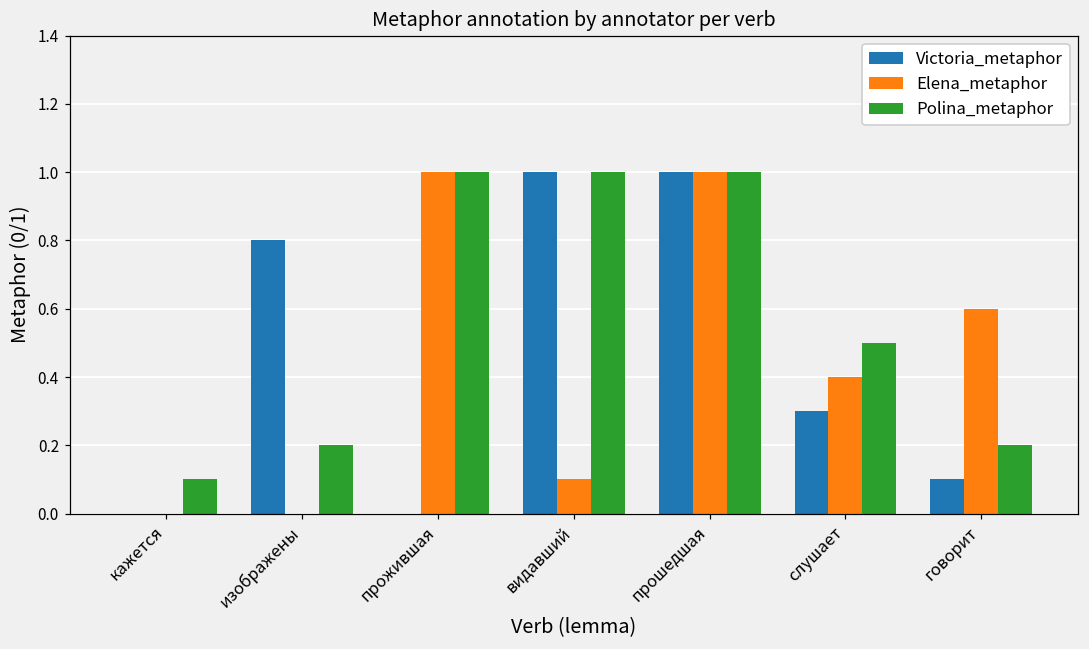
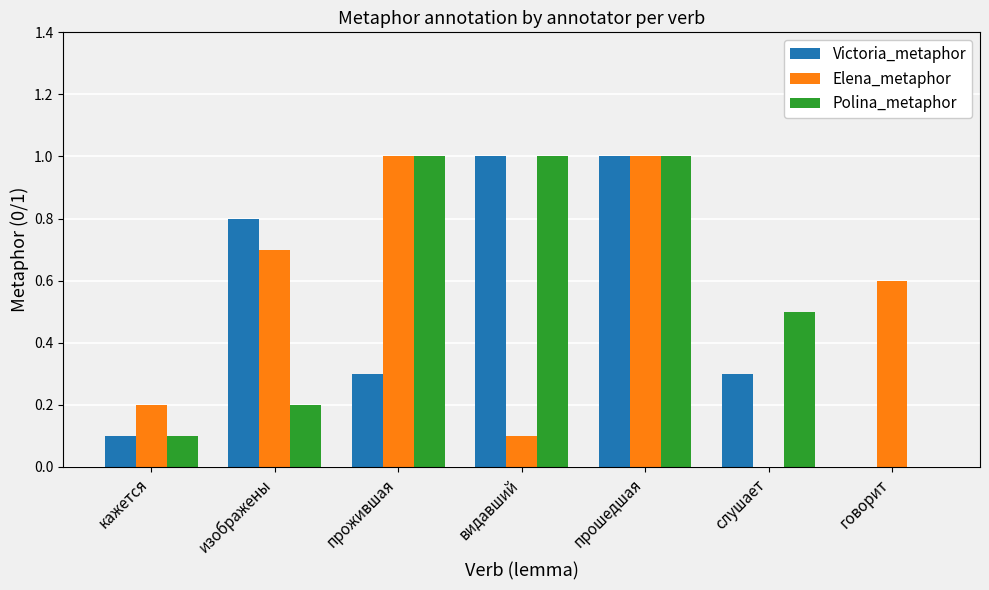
  {
    "Victoria_metaphor": {
-     "кажется": 0.0,
+     "кажется": 0.1,
      "изображены": 0.8,
-     "прожившая": 0.0,
+     "прожившая": 0.3,
      "видавший": 1.0,
      "прошедшая": 1.0,
      "слушает": 0.3,
-     "говорит": 0.1
+     "говорит": 0.0
    },
    "Elena_metaphor": {
-     "кажется": 0.0,
-     "изображены": 0.0,
+     "кажется": 0.2,
+     "изображены": 0.7,
      "прожившая": 1.0,
      "видавший": 0.1,
      "прошедшая": 1.0,
-     "слушает": 0.4,
+     "слушает": 0.0,
      "говорит": 0.6
    },
    "Polina_metaphor": {
      "кажется": 0.1,
      "изображены": 0.2,
      "прожившая": 1.0,
      "видавший": 1.0,
      "прошедшая": 1.0,
      "слушает": 0.5,
-     "говорит": 0.2
+     "говорит": 0.0
    }
  }
